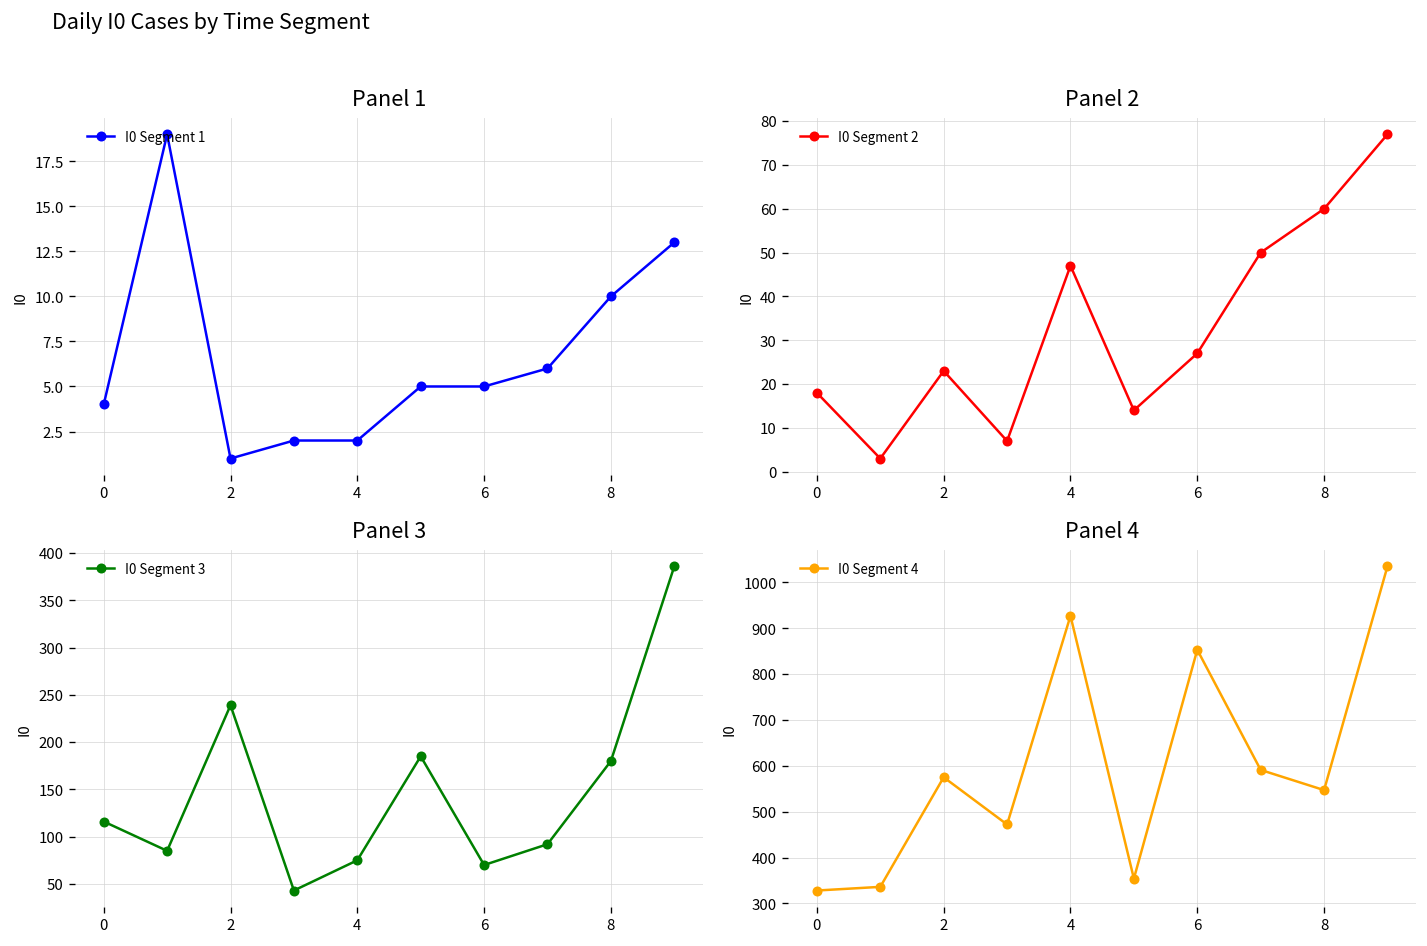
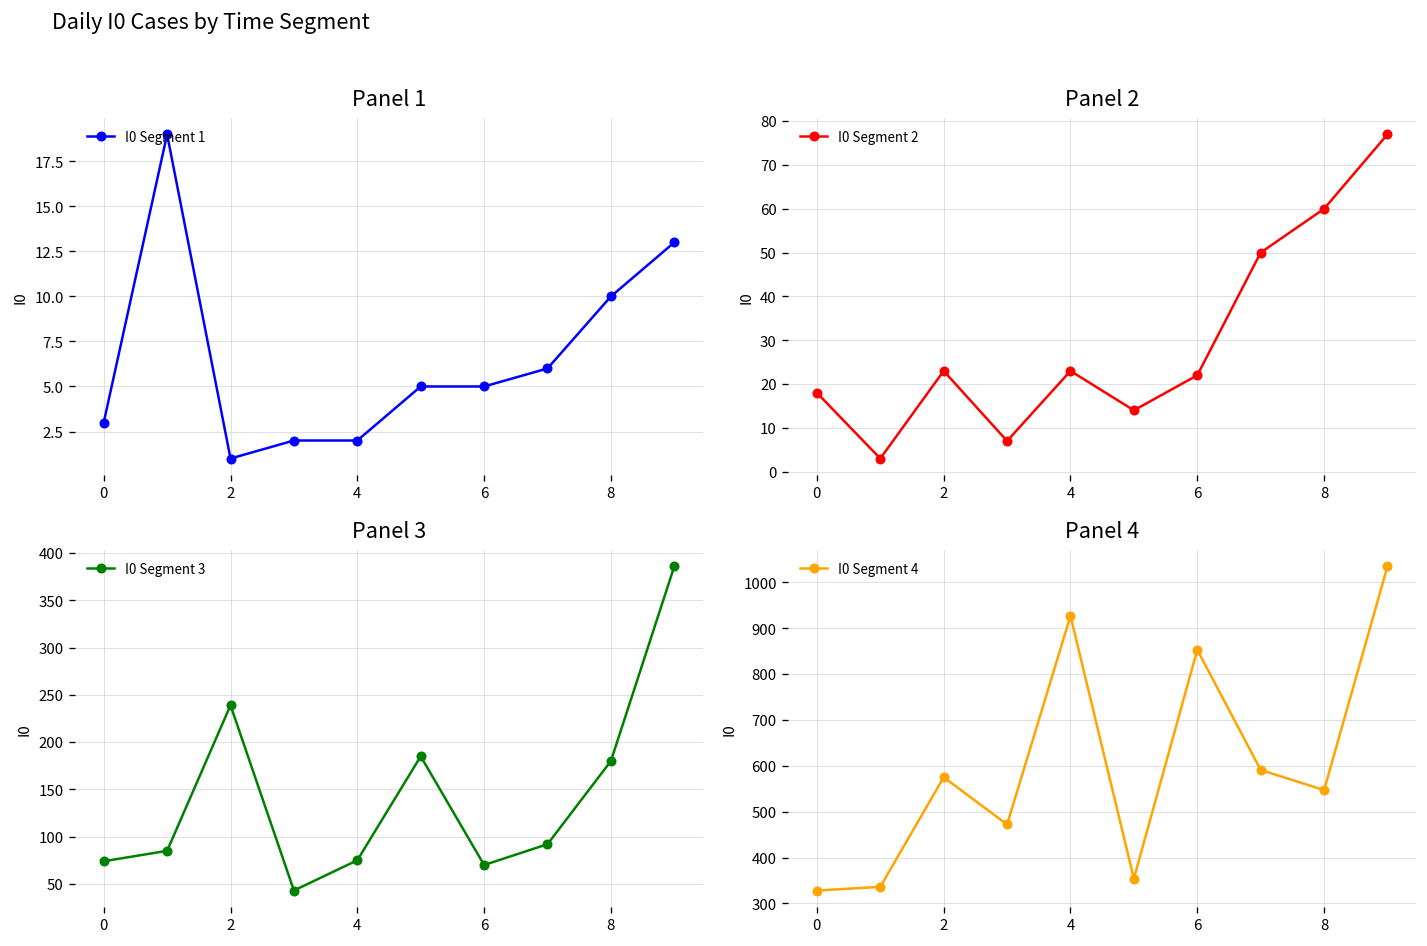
  {
    "Panel 1": {
-     "0": 4,
+     "0": 3,
      "2": 1,
      "4": 2,
      "6": 5,
      "8": 10
    },
    "Panel 2": {
      "0": 18,
      "2": 23,
-     "4": 47,
-     "6": 27,
+     "4": 23,
+     "6": 22,
      "8": 60
    },
    "Panel 3": {
-     "0": 120,
+     "0": 70,
      "2": 240,
      "4": 80,
      "6": 70,
      "8": 180
    },
    "Panel 4": {
      "0": 330,
      "2": 580,
      "4": 930,
      "6": 850,
      "8": 550
    }
  }
